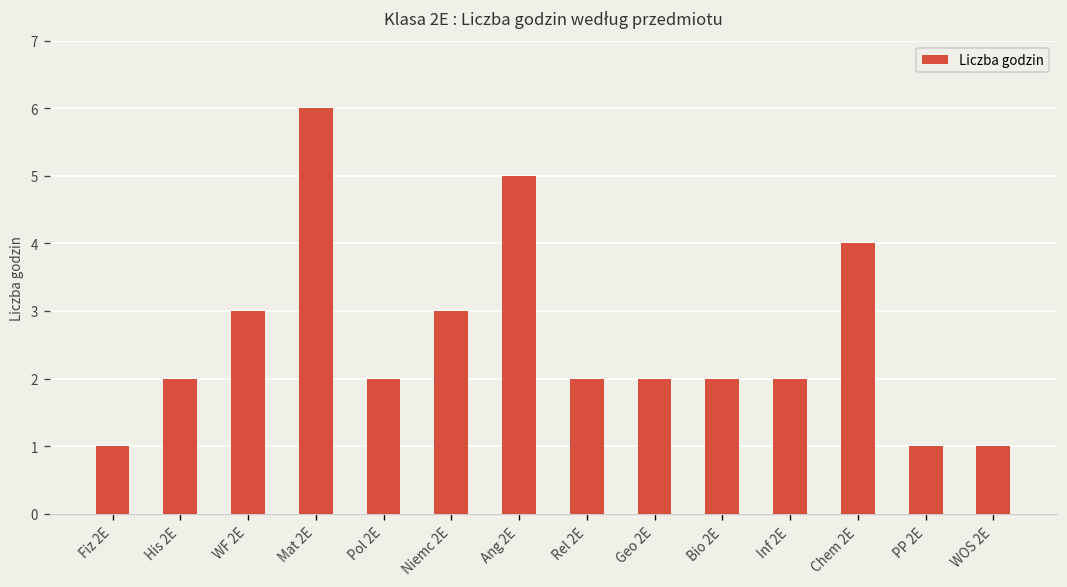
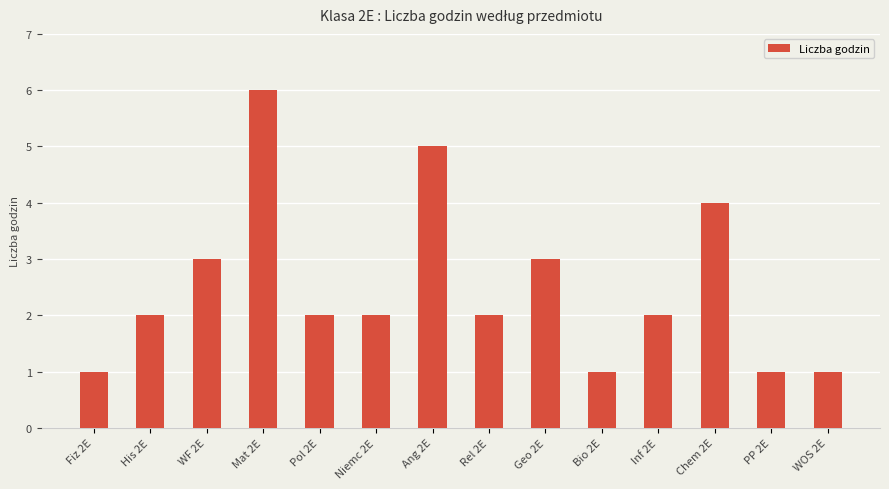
  {
    "Fiz 2E": 1,
    "His 2E": 2,
    "WF 2E": 3,
    "Mat 2E": 6,
    "Pol 2E": 2,
-   "Niemc 2E": 3,
+   "Niemc 2E": 2,
    "Ang 2E": 5,
    "Rel 2E": 2,
-   "Geo 2E": 2,
-   "Bio 2E": 2,
+   "Geo 2E": 3,
+   "Bio 2E": 1,
    "Inf 2E": 2,
    "Chem 2E": 4,
    "PP 2E": 1,
    "WOS 2E": 1
  }
